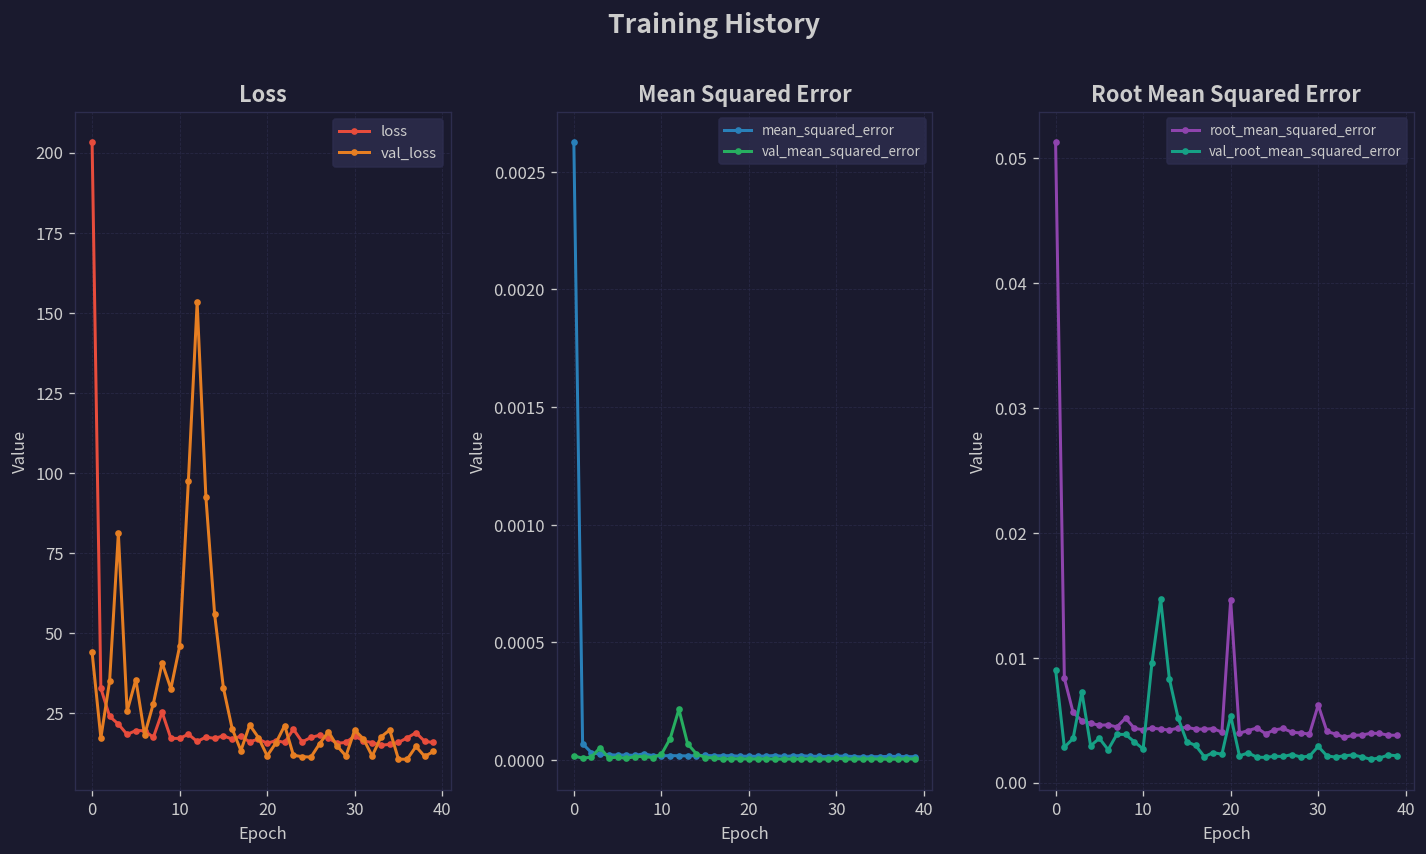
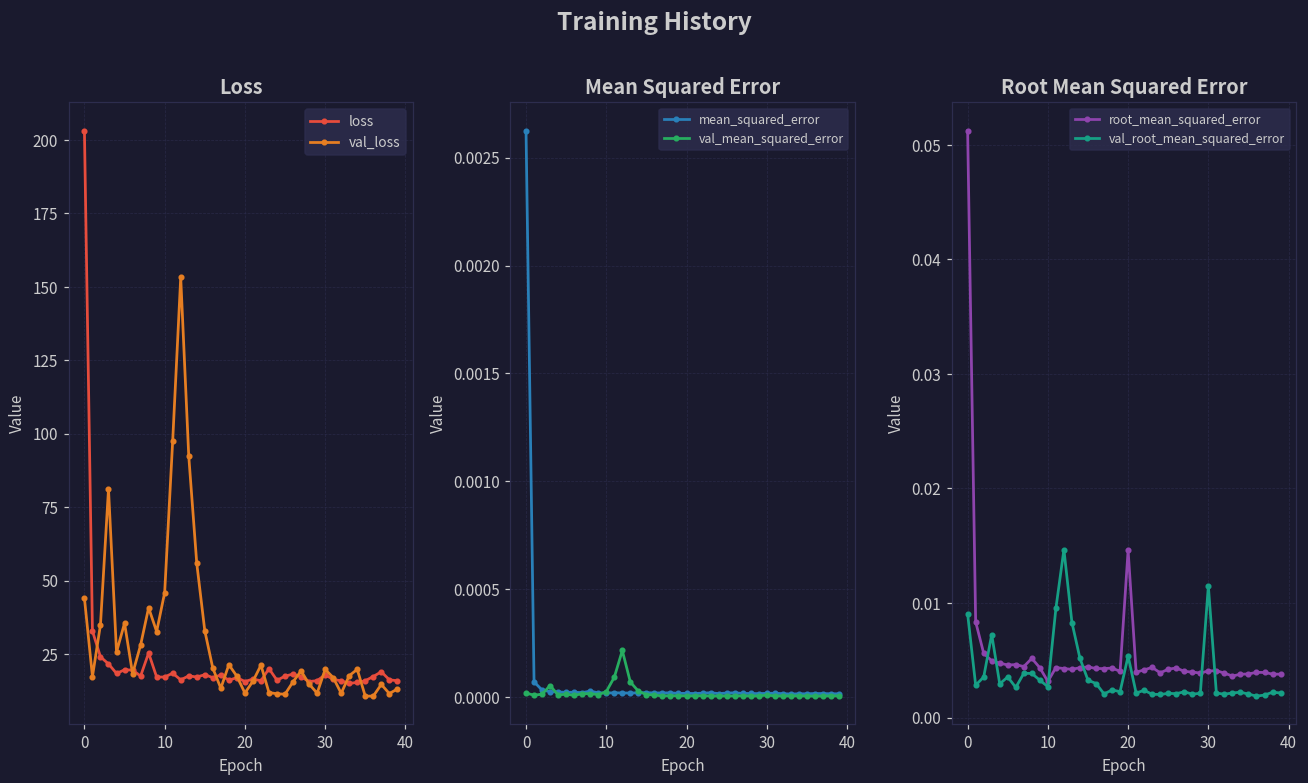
  {
    "Mean Squared Error": {
      "mean_squared_error": {
        "0": 0.00262
      },
      "val_mean_squared_error": {
        "0": 0.00002
      }
    },
    "Root Mean Squared Error": {
      "root_mean_squared_error": {
        "0": 0.0512,
-       "10": 0.0042,
+       "10": 0.0032,
        "20": 0.0146,
-       "30": 0.0062
+       "30": 0.0041
      },
      "val_root_mean_squared_error": {
        "0": 0.0090,
        "10": 0.0027,
        "20": 0.0054,
-       "30": 0.0029
+       "30": 0.0115
      }
    }
  }
